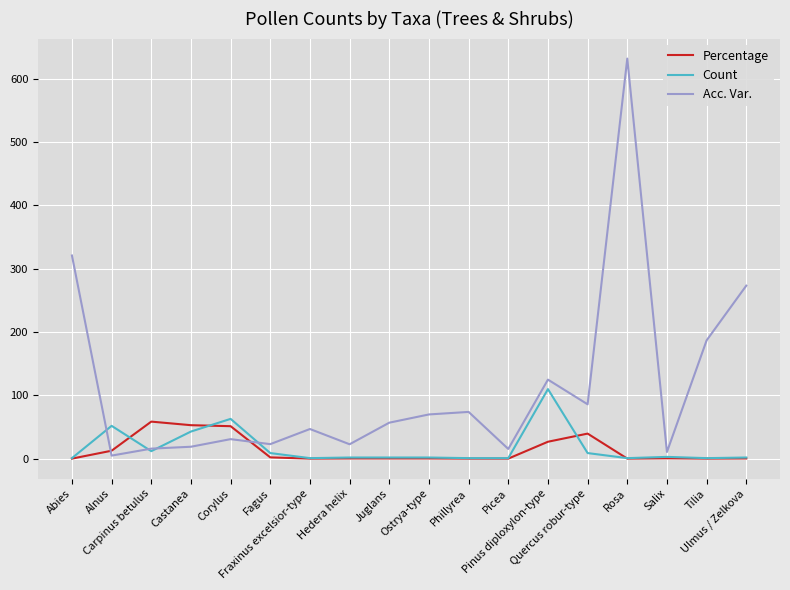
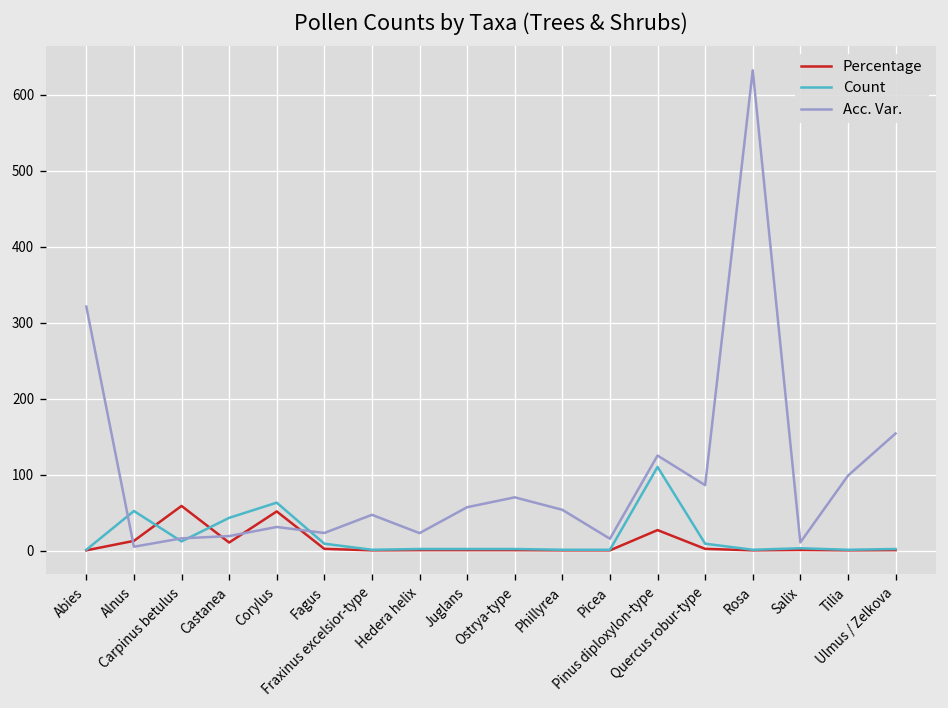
  {
    "Percentage": {
      "Alnus": 10,
      "Carpinus betulus": 60,
-     "Castanea": 50,
+     "Castanea": 10,
      "Corylus": 50,
      "Fagus": 0,
      "Pinus diploxylon-type": 30,
-     "Quercus robur-type": 40
+     "Quercus robur-type": 0
    },
    "Count": {
      "Alnus": 50,
      "Carpinus betulus": 10,
      "Castanea": 40,
      "Corylus": 60,
      "Fagus": 10,
      "Pinus diploxylon-type": 110,
      "Quercus robur-type": 10
    },
    "Acc. Var.": {
      "Abies": 320,
      "Alnus": 10,
      "Carpinus betulus": 20,
      "Castanea": 20,
      "Corylus": 30,
      "Fagus": 20,
      "Fraxinus excelsior-type": 50,
      "Hedera helix": 20,
      "Juglans": 60,
      "Ostrya-type": 70,
-     "Phillyrea": 70,
+     "Phillyrea": 50,
      "Picea": 20,
      "Pinus diploxylon-type": 130,
      "Quercus robur-type": 90,
      "Rosa": 630,
      "Salix": 10,
-     "Tilia": 190,
-     "Ulmus / Zelkova": 270
+     "Tilia": 100,
+     "Ulmus / Zelkova": 150
    }
  }
